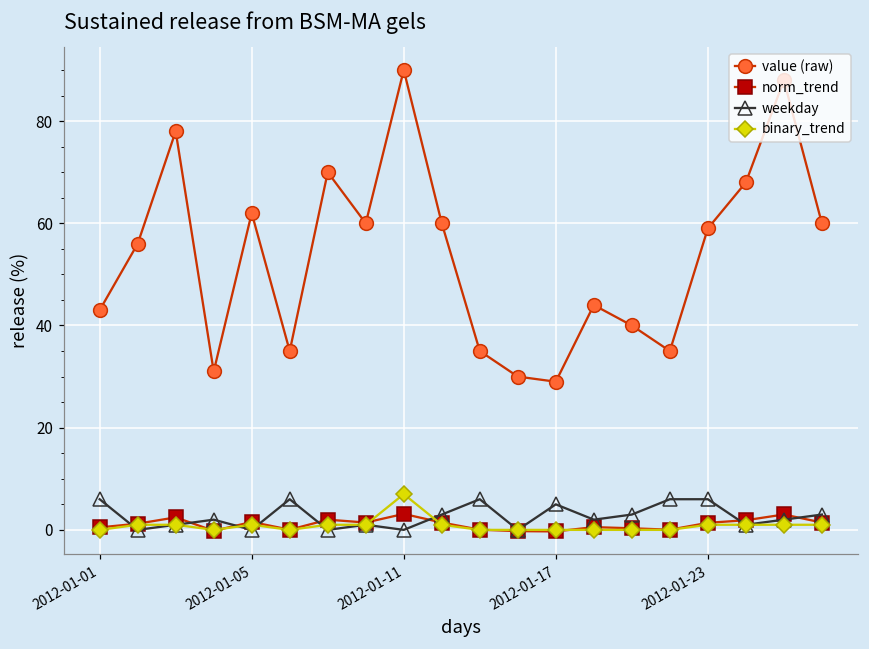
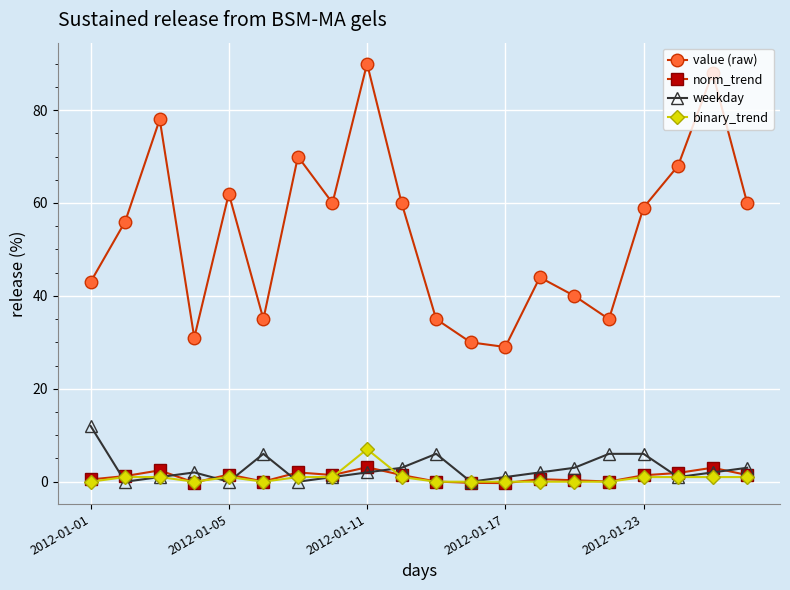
  {
    "weekday": {
-     "2012-01-01": 6,
+     "2012-01-01": 12,
      "2012-01-05": 0,
-     "2012-01-11": 0,
-     "2012-01-17": 5,
+     "2012-01-11": 2,
+     "2012-01-17": 1,
      "2012-01-23": 6
    },
    "binary_trend": {
      "2012-01-05": 1,
      "2012-01-11": 7
    }
  }
